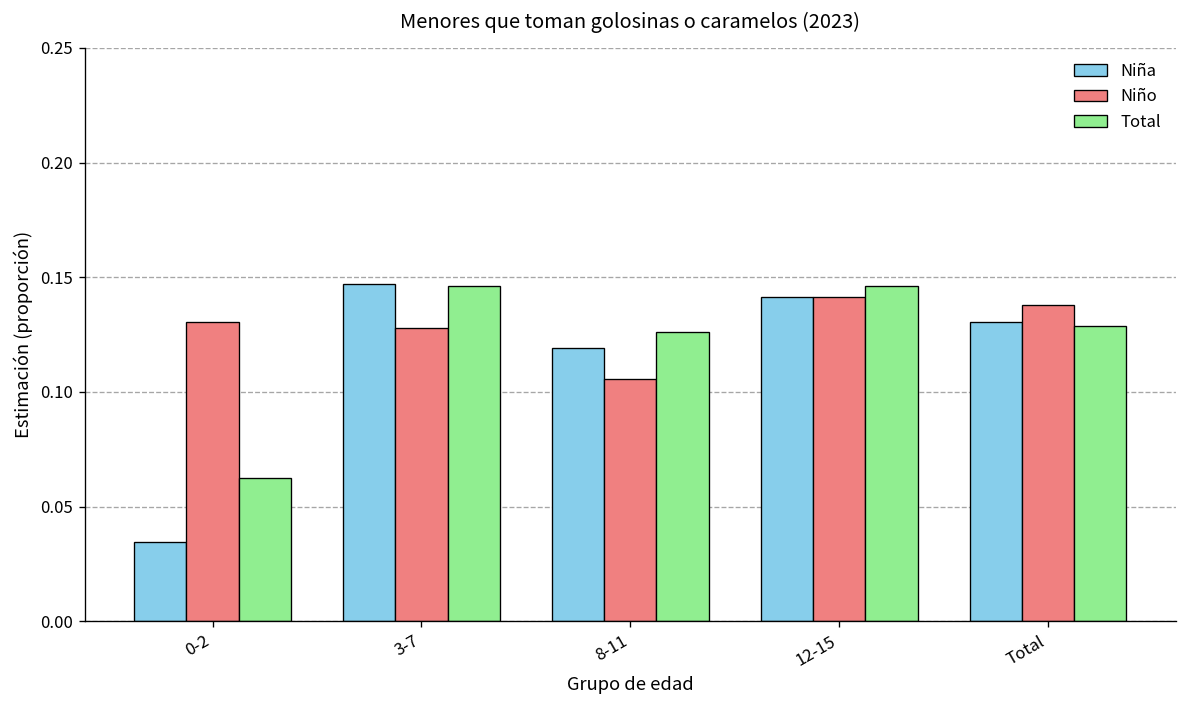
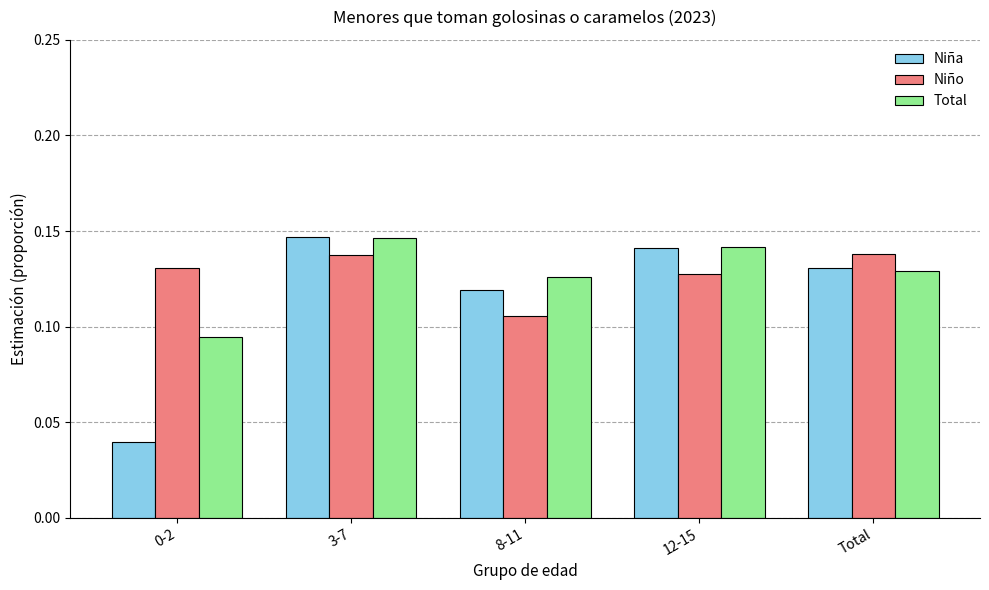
  {
    "Niña": {
-     "0-2": 0.035,
+     "0-2": 0.039,
      "3-7": 0.147,
      "8-11": 0.119,
      "12-15": 0.141,
      "Total": 0.130
    },
    "Niño": {
      "0-2": 0.131,
-     "3-7": 0.128,
+     "3-7": 0.138,
      "8-11": 0.105,
-     "12-15": 0.142,
+     "12-15": 0.127,
      "Total": 0.138
    },
    "Total": {
-     "0-2": 0.062,
+     "0-2": 0.094,
      "3-7": 0.146,
      "8-11": 0.126,
-     "12-15": 0.146,
+     "12-15": 0.141,
      "Total": 0.129
    }
  }
